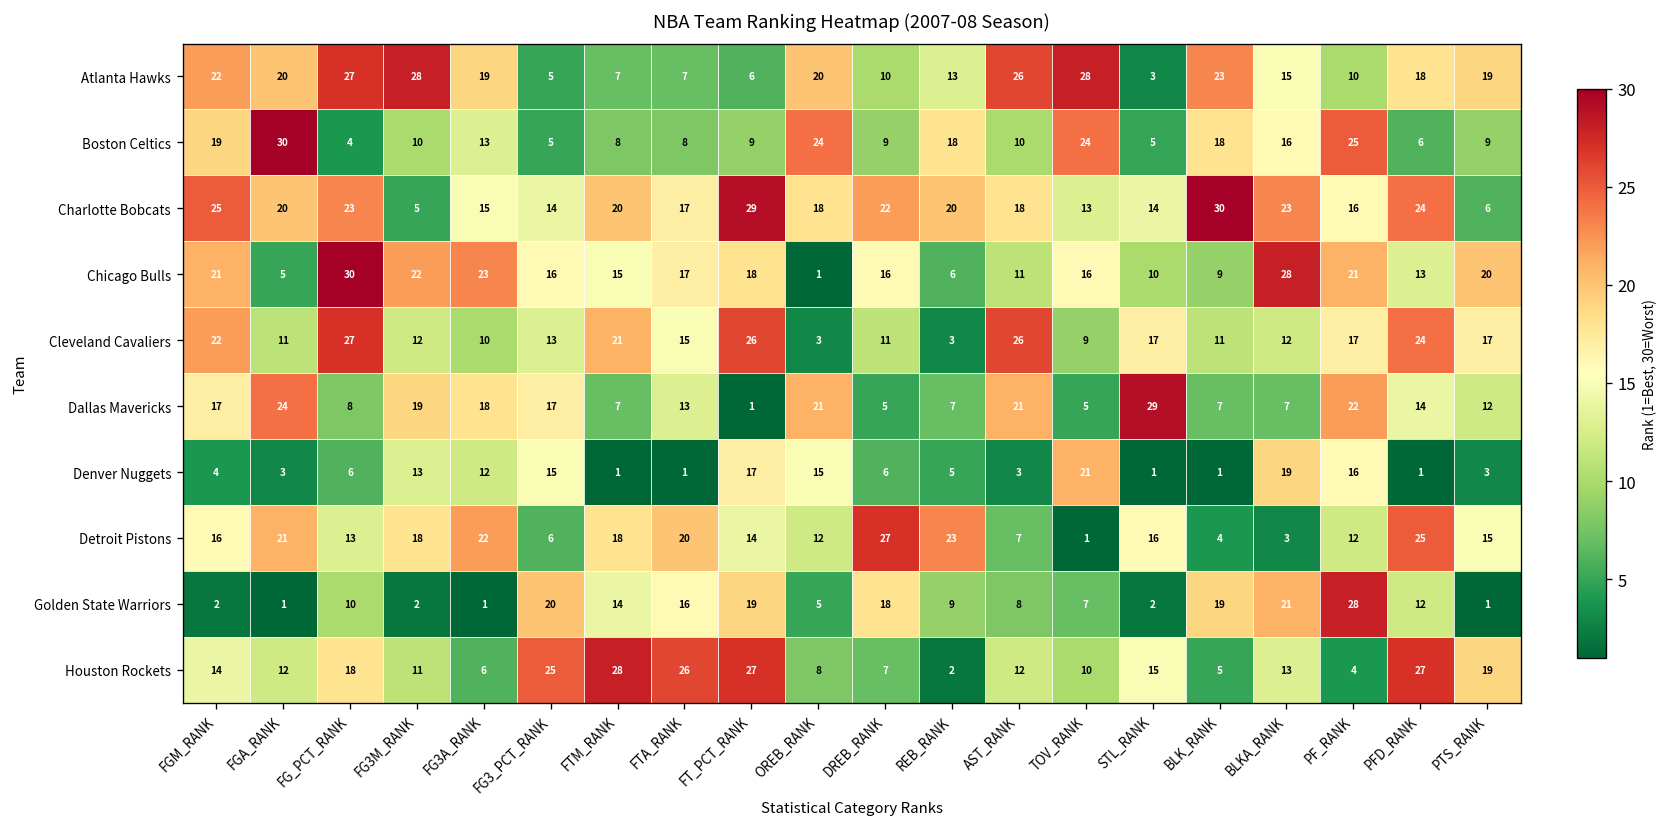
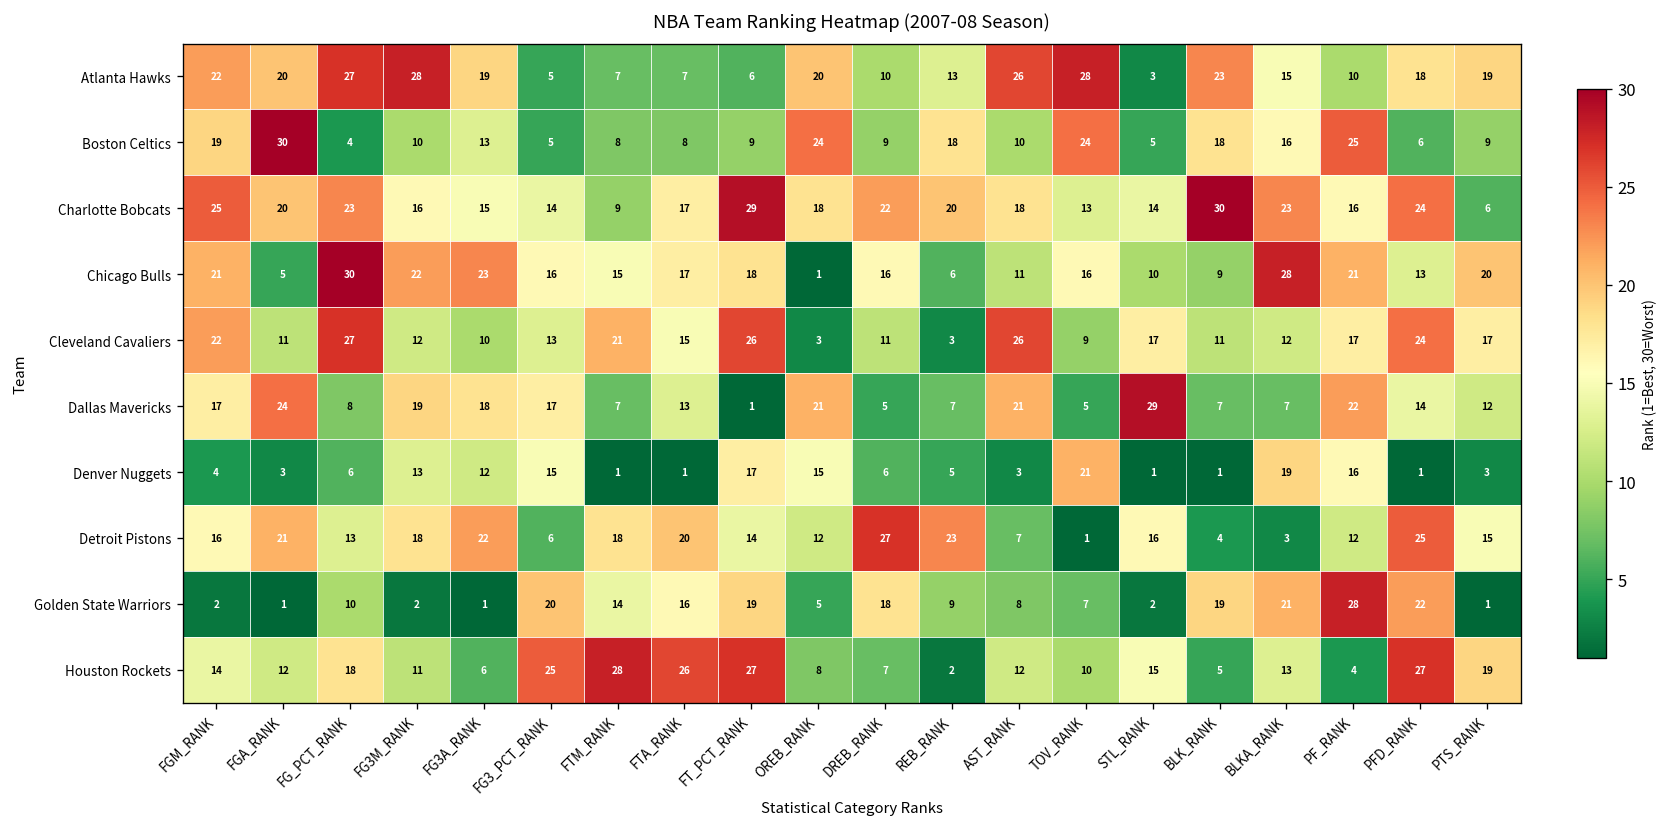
  {
    "Atlanta Hawks": {
      "FGM_RANK": 22,
      "FGA_RANK": 20,
      "FG_PCT_RANK": 27,
      "FG3M_RANK": 28,
      "FG3A_RANK": 19,
      "FG3_PCT_RANK": 5,
      "FTM_RANK": 7,
      "FTA_RANK": 7,
      "FT_PCT_RANK": 6,
      "OREB_RANK": 20,
      "DREB_RANK": 10,
      "REB_RANK": 13,
      "AST_RANK": 26,
      "TOV_RANK": 28,
      "STL_RANK": 3,
      "BLK_RANK": 23,
      "BLKA_RANK": 15,
      "PF_RANK": 10,
      "PFD_RANK": 18,
      "PTS_RANK": 19
    },
    "Boston Celtics": {
      "FGM_RANK": 19,
      "FGA_RANK": 30,
      "FG_PCT_RANK": 4,
      "FG3M_RANK": 10,
      "FG3A_RANK": 13,
      "FG3_PCT_RANK": 5,
      "FTM_RANK": 8,
      "FTA_RANK": 8,
      "FT_PCT_RANK": 9,
      "OREB_RANK": 24,
      "DREB_RANK": 9,
      "REB_RANK": 18,
      "AST_RANK": 10,
      "TOV_RANK": 24,
      "STL_RANK": 5,
      "BLK_RANK": 18,
      "BLKA_RANK": 16,
      "PF_RANK": 25,
      "PFD_RANK": 6,
      "PTS_RANK": 9
    },
    "Charlotte Bobcats": {
      "FGM_RANK": 25,
      "FGA_RANK": 20,
      "FG_PCT_RANK": 23,
-     "FG3M_RANK": 5,
+     "FG3M_RANK": 16,
      "FG3A_RANK": 15,
      "FG3_PCT_RANK": 14,
-     "FTM_RANK": 20,
+     "FTM_RANK": 9,
      "FTA_RANK": 17,
      "FT_PCT_RANK": 29,
      "OREB_RANK": 18,
      "DREB_RANK": 22,
      "REB_RANK": 20,
      "AST_RANK": 18,
      "TOV_RANK": 13,
      "STL_RANK": 14,
      "BLK_RANK": 30,
      "BLKA_RANK": 23,
      "PF_RANK": 16,
      "PFD_RANK": 24,
      "PTS_RANK": 6
    },
    "Chicago Bulls": {
      "FGM_RANK": 21,
      "FGA_RANK": 5,
      "FG_PCT_RANK": 30,
      "FG3M_RANK": 22,
      "FG3A_RANK": 23,
      "FG3_PCT_RANK": 16,
      "FTM_RANK": 15,
      "FTA_RANK": 17,
      "FT_PCT_RANK": 18,
      "OREB_RANK": 1,
      "DREB_RANK": 16,
      "REB_RANK": 6,
      "AST_RANK": 11,
      "TOV_RANK": 16,
      "STL_RANK": 10,
      "BLK_RANK": 9,
      "BLKA_RANK": 28,
      "PF_RANK": 21,
      "PFD_RANK": 13,
      "PTS_RANK": 20
    },
    "Cleveland Cavaliers": {
      "FGM_RANK": 22,
      "FGA_RANK": 11,
      "FG_PCT_RANK": 27,
      "FG3M_RANK": 12,
      "FG3A_RANK": 10,
      "FG3_PCT_RANK": 13,
      "FTM_RANK": 21,
      "FTA_RANK": 15,
      "FT_PCT_RANK": 26,
      "OREB_RANK": 3,
      "DREB_RANK": 11,
      "REB_RANK": 3,
      "AST_RANK": 26,
      "TOV_RANK": 9,
      "STL_RANK": 17,
      "BLK_RANK": 11,
      "BLKA_RANK": 12,
      "PF_RANK": 17,
      "PFD_RANK": 24,
      "PTS_RANK": 17
    },
    "Dallas Mavericks": {
      "FGM_RANK": 17,
      "FGA_RANK": 24,
      "FG_PCT_RANK": 8,
      "FG3M_RANK": 19,
      "FG3A_RANK": 18,
      "FG3_PCT_RANK": 17,
      "FTM_RANK": 7,
      "FTA_RANK": 13,
      "FT_PCT_RANK": 1,
      "OREB_RANK": 21,
      "DREB_RANK": 5,
      "REB_RANK": 7,
      "AST_RANK": 21,
      "TOV_RANK": 5,
      "STL_RANK": 29,
      "BLK_RANK": 7,
      "BLKA_RANK": 7,
      "PF_RANK": 22,
      "PFD_RANK": 14,
      "PTS_RANK": 12
    },
    "Denver Nuggets": {
      "FGM_RANK": 4,
      "FGA_RANK": 3,
      "FG_PCT_RANK": 6,
      "FG3M_RANK": 13,
      "FG3A_RANK": 12,
      "FG3_PCT_RANK": 15,
      "FTM_RANK": 1,
      "FTA_RANK": 1,
      "FT_PCT_RANK": 17,
      "OREB_RANK": 15,
      "DREB_RANK": 6,
      "REB_RANK": 5,
      "AST_RANK": 3,
      "TOV_RANK": 21,
      "STL_RANK": 1,
      "BLK_RANK": 1,
      "BLKA_RANK": 19,
      "PF_RANK": 16,
      "PFD_RANK": 1,
      "PTS_RANK": 3
    },
    "Detroit Pistons": {
      "FGM_RANK": 16,
      "FGA_RANK": 21,
      "FG_PCT_RANK": 13,
      "FG3M_RANK": 18,
      "FG3A_RANK": 22,
      "FG3_PCT_RANK": 6,
      "FTM_RANK": 18,
      "FTA_RANK": 20,
      "FT_PCT_RANK": 14,
      "OREB_RANK": 12,
      "DREB_RANK": 27,
      "REB_RANK": 23,
      "AST_RANK": 7,
      "TOV_RANK": 1,
      "STL_RANK": 16,
      "BLK_RANK": 4,
      "BLKA_RANK": 3,
      "PF_RANK": 12,
      "PFD_RANK": 25,
      "PTS_RANK": 15
    },
    "Golden State Warriors": {
      "FGM_RANK": 2,
      "FGA_RANK": 1,
      "FG_PCT_RANK": 10,
      "FG3M_RANK": 2,
      "FG3A_RANK": 1,
      "FG3_PCT_RANK": 20,
      "FTM_RANK": 14,
      "FTA_RANK": 16,
      "FT_PCT_RANK": 19,
      "OREB_RANK": 5,
      "DREB_RANK": 18,
      "REB_RANK": 9,
      "AST_RANK": 8,
      "TOV_RANK": 7,
      "STL_RANK": 2,
      "BLK_RANK": 19,
      "BLKA_RANK": 21,
      "PF_RANK": 28,
-     "PFD_RANK": 12,
+     "PFD_RANK": 22,
      "PTS_RANK": 1
    },
    "Houston Rockets": {
      "FGM_RANK": 14,
      "FGA_RANK": 12,
      "FG_PCT_RANK": 18,
      "FG3M_RANK": 11,
      "FG3A_RANK": 6,
      "FG3_PCT_RANK": 25,
      "FTM_RANK": 28,
      "FTA_RANK": 26,
      "FT_PCT_RANK": 27,
      "OREB_RANK": 8,
      "DREB_RANK": 7,
      "REB_RANK": 2,
      "AST_RANK": 12,
      "TOV_RANK": 10,
      "STL_RANK": 15,
      "BLK_RANK": 5,
      "BLKA_RANK": 13,
      "PF_RANK": 4,
      "PFD_RANK": 27,
      "PTS_RANK": 19
    }
  }
